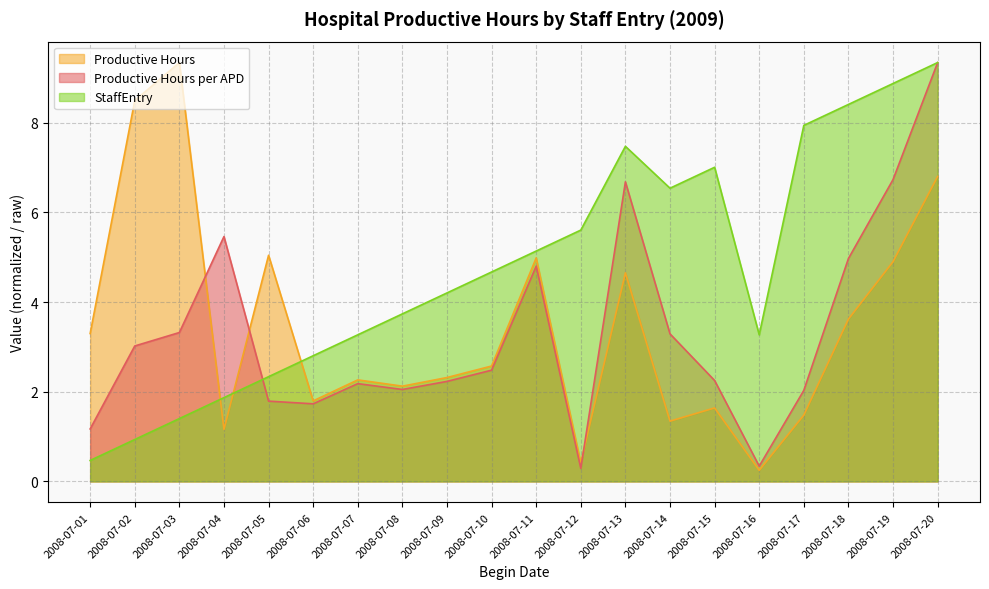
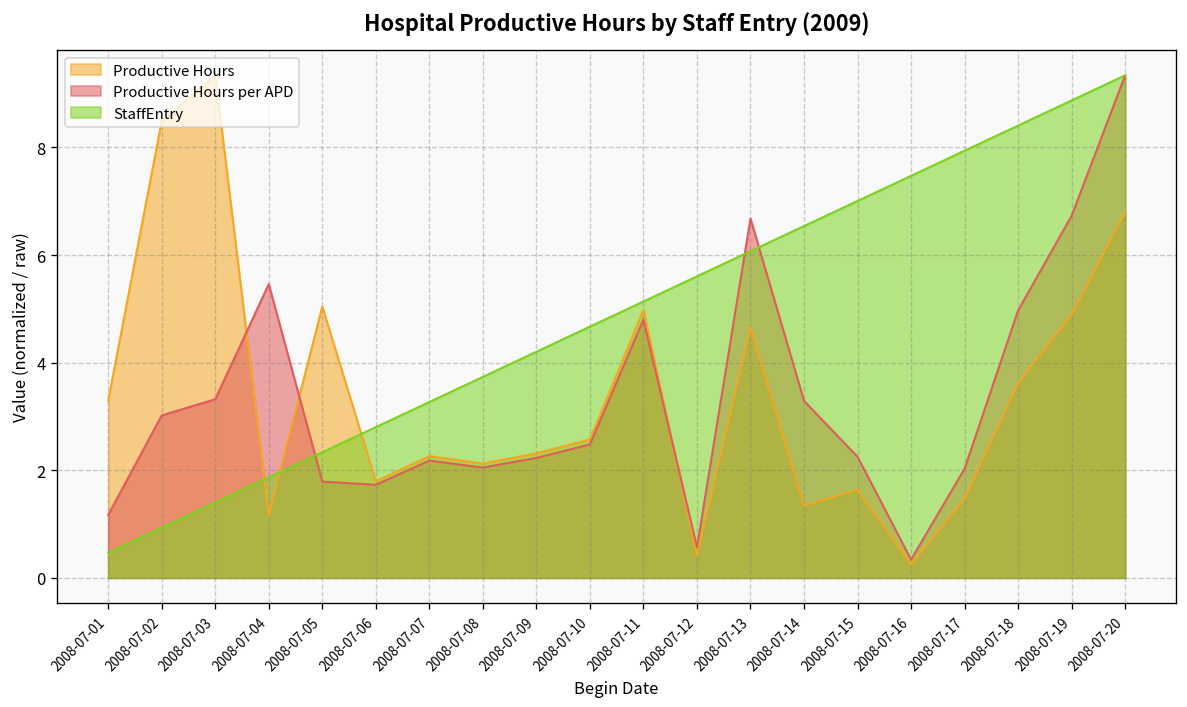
  {
    "Productive Hours": {
      "2008-07-01": 3.3,
      "2008-07-04": 1.2,
      "2008-07-05": 5.0,
      "2008-07-06": 1.8,
      "2008-07-07": 2.3,
      "2008-07-08": 2.1,
      "2008-07-09": 2.3,
      "2008-07-10": 2.6,
      "2008-07-11": 5.0,
      "2008-07-12": 0.4,
      "2008-07-13": 4.7,
      "2008-07-14": 1.3,
      "2008-07-15": 1.6,
      "2008-07-16": 0.2,
      "2008-07-17": 1.5,
      "2008-07-18": 3.6,
      "2008-07-19": 4.9,
      "2008-07-20": 6.8
    },
    "Productive Hours per APD": {
      "2008-07-01": 1.2,
      "2008-07-02": 3.0,
      "2008-07-03": 3.3,
      "2008-07-04": 5.5,
      "2008-07-05": 1.8,
      "2008-07-06": 1.7,
      "2008-07-07": 2.2,
      "2008-07-08": 2.1,
      "2008-07-09": 2.2,
      "2008-07-10": 2.5,
      "2008-07-11": 4.8,
-     "2008-07-12": 0.3,
+     "2008-07-12": 0.6,
      "2008-07-13": 6.7,
      "2008-07-14": 3.3,
      "2008-07-15": 2.3,
      "2008-07-16": 0.3,
      "2008-07-17": 2.0,
      "2008-07-18": 5.0,
      "2008-07-19": 6.7
    },
    "StaffEntry": {
      "2008-07-01": 0.5,
      "2008-07-02": 0.9,
      "2008-07-03": 1.4,
      "2008-07-04": 1.9,
      "2008-07-05": 2.3,
      "2008-07-06": 2.8,
      "2008-07-07": 3.3,
      "2008-07-08": 3.7,
      "2008-07-09": 4.2,
      "2008-07-10": 4.7,
      "2008-07-11": 5.1,
      "2008-07-12": 5.6,
-     "2008-07-13": 7.5,
+     "2008-07-13": 6.1,
      "2008-07-14": 6.5,
      "2008-07-15": 7.0,
-     "2008-07-16": 3.3,
+     "2008-07-16": 7.5,
      "2008-07-17": 7.9,
      "2008-07-18": 8.4,
      "2008-07-19": 8.9
    }
  }
